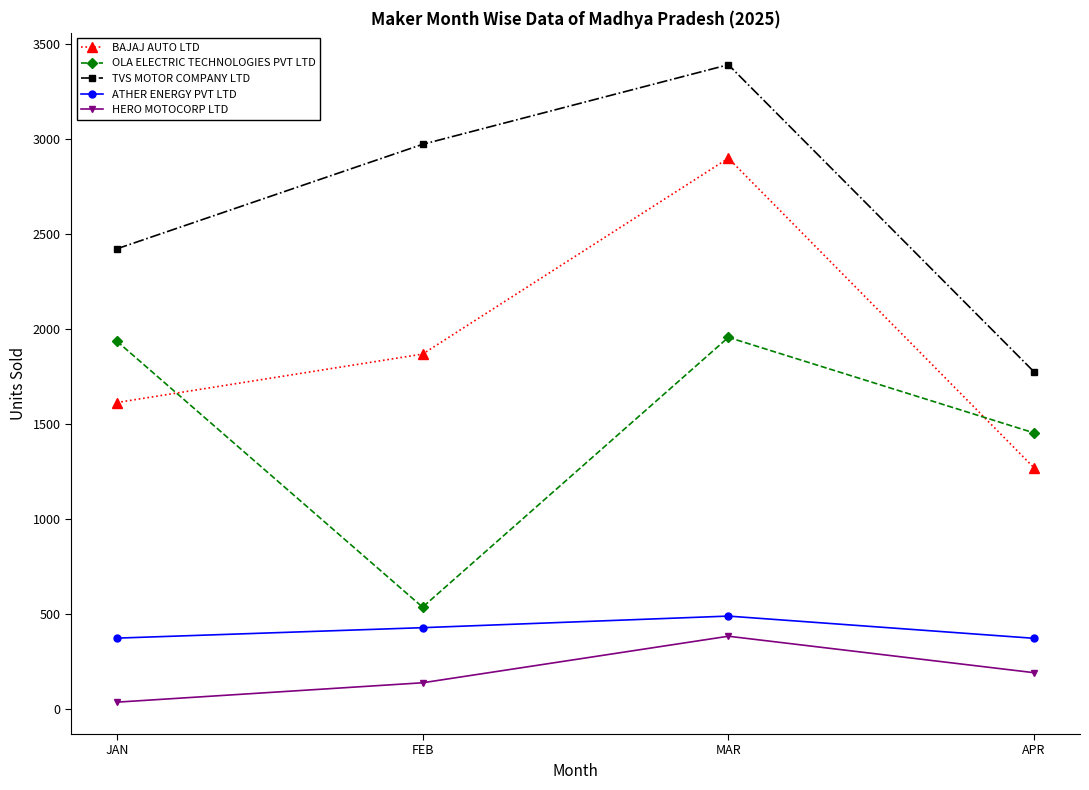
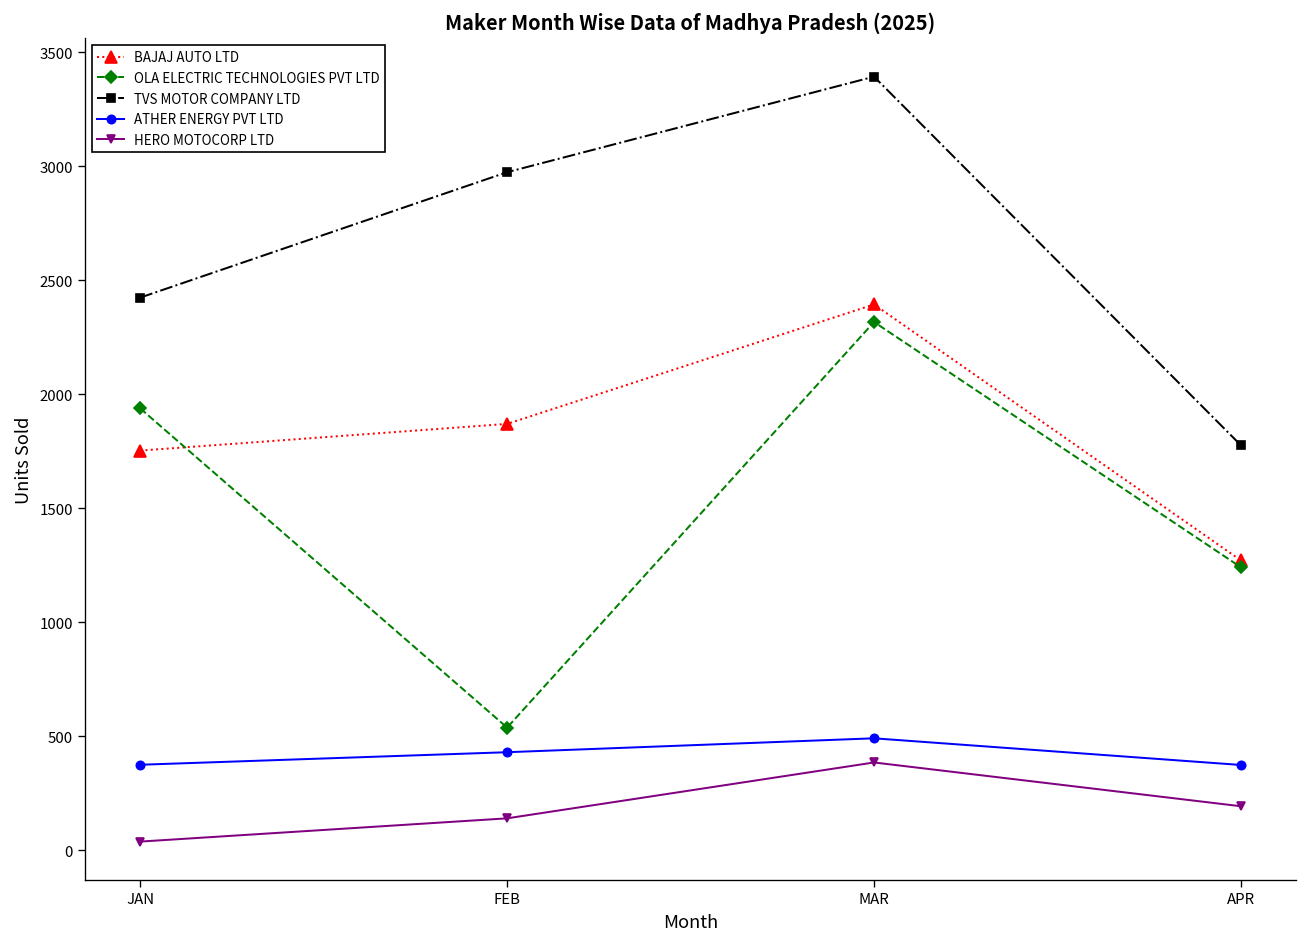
  {
    "BAJAJ AUTO LTD": {
-     "JAN": 1620,
+     "JAN": 1750,
      "FEB": 1870,
-     "MAR": 2900,
+     "MAR": 2390,
      "APR": 1270
    },
    "OLA ELECTRIC TECHNOLOGIES PVT LTD": {
      "JAN": 1940,
      "FEB": 540,
-     "MAR": 1960,
-     "APR": 1460
+     "MAR": 2320,
+     "APR": 1240
    },
    "TVS MOTOR COMPANY LTD": {
      "JAN": 2420,
      "FEB": 2970,
      "MAR": 3390,
      "APR": 1780
    },
    "ATHER ENERGY PVT LTD": {
      "JAN": 380,
      "FEB": 430,
      "MAR": 490,
      "APR": 370
    },
    "HERO MOTOCORP LTD": {
      "JAN": 40,
      "FEB": 140,
      "MAR": 390,
      "APR": 190
    }
  }
